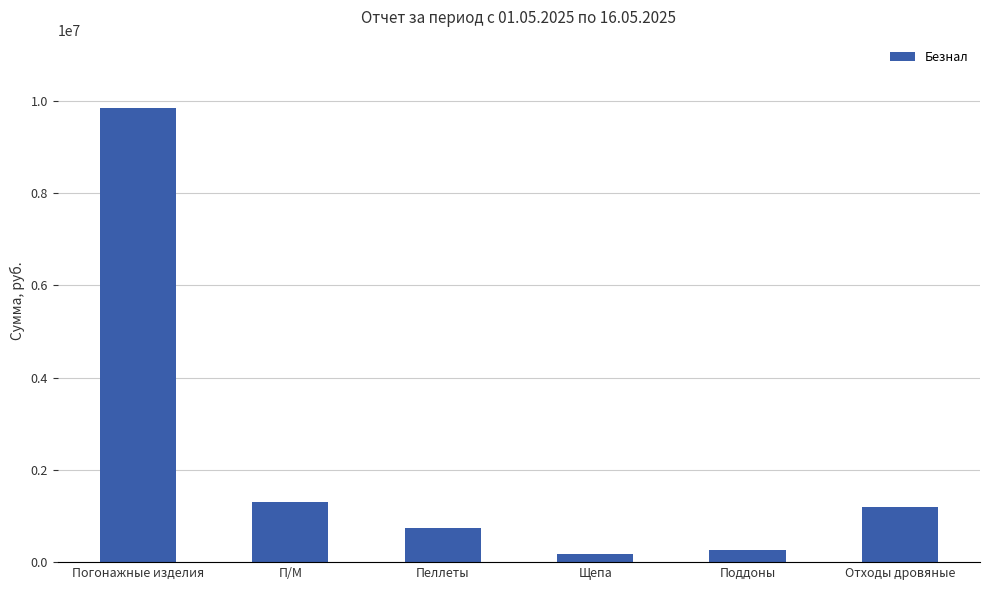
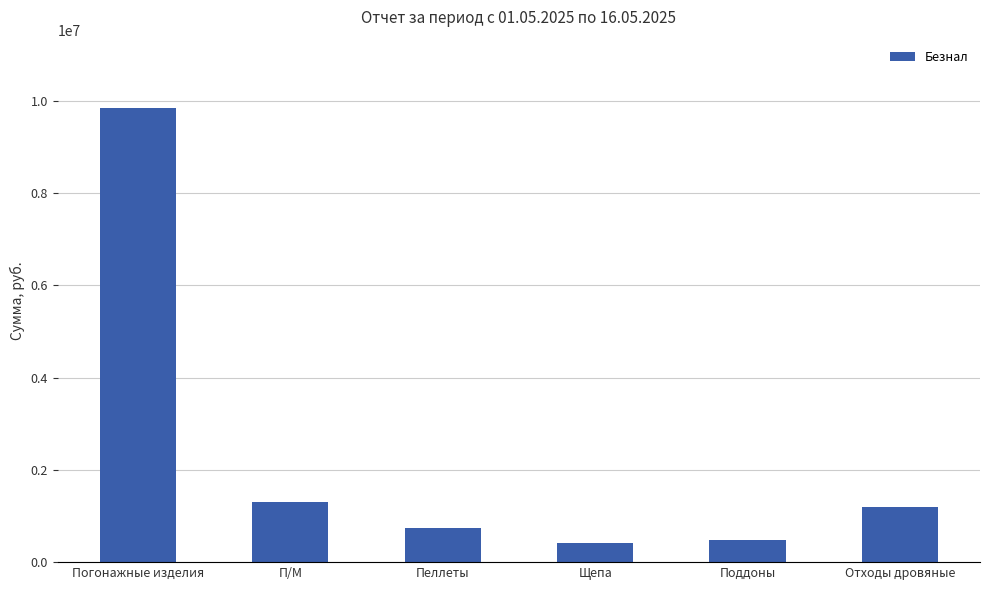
  {
    "Погонажные изделия": 9800000,
    "П/М": 1300000,
    "Пеллеты": 700000,
-   "Щепа": 200000,
-   "Поддоны": 300000,
+   "Щепа": 400000,
+   "Поддоны": 500000,
    "Отходы дровяные": 1200000
  }
